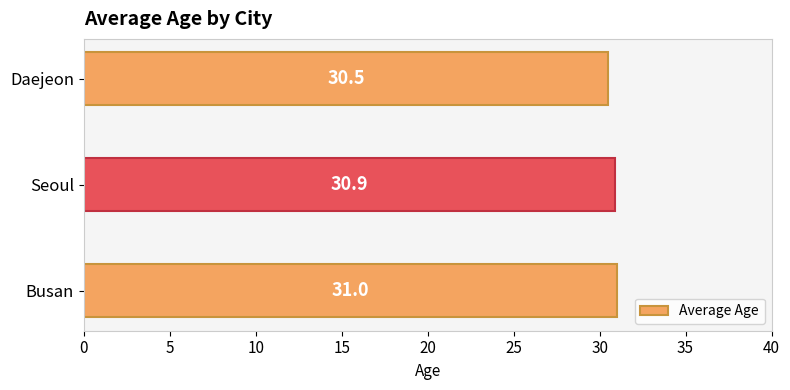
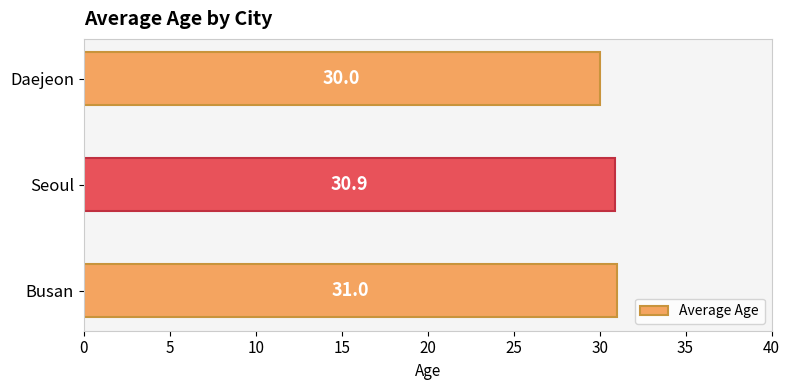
  {
-   "Daejeon": 30.5,
+   "Daejeon": 30.0,
    "Seoul": 30.9,
    "Busan": 31.0
  }
